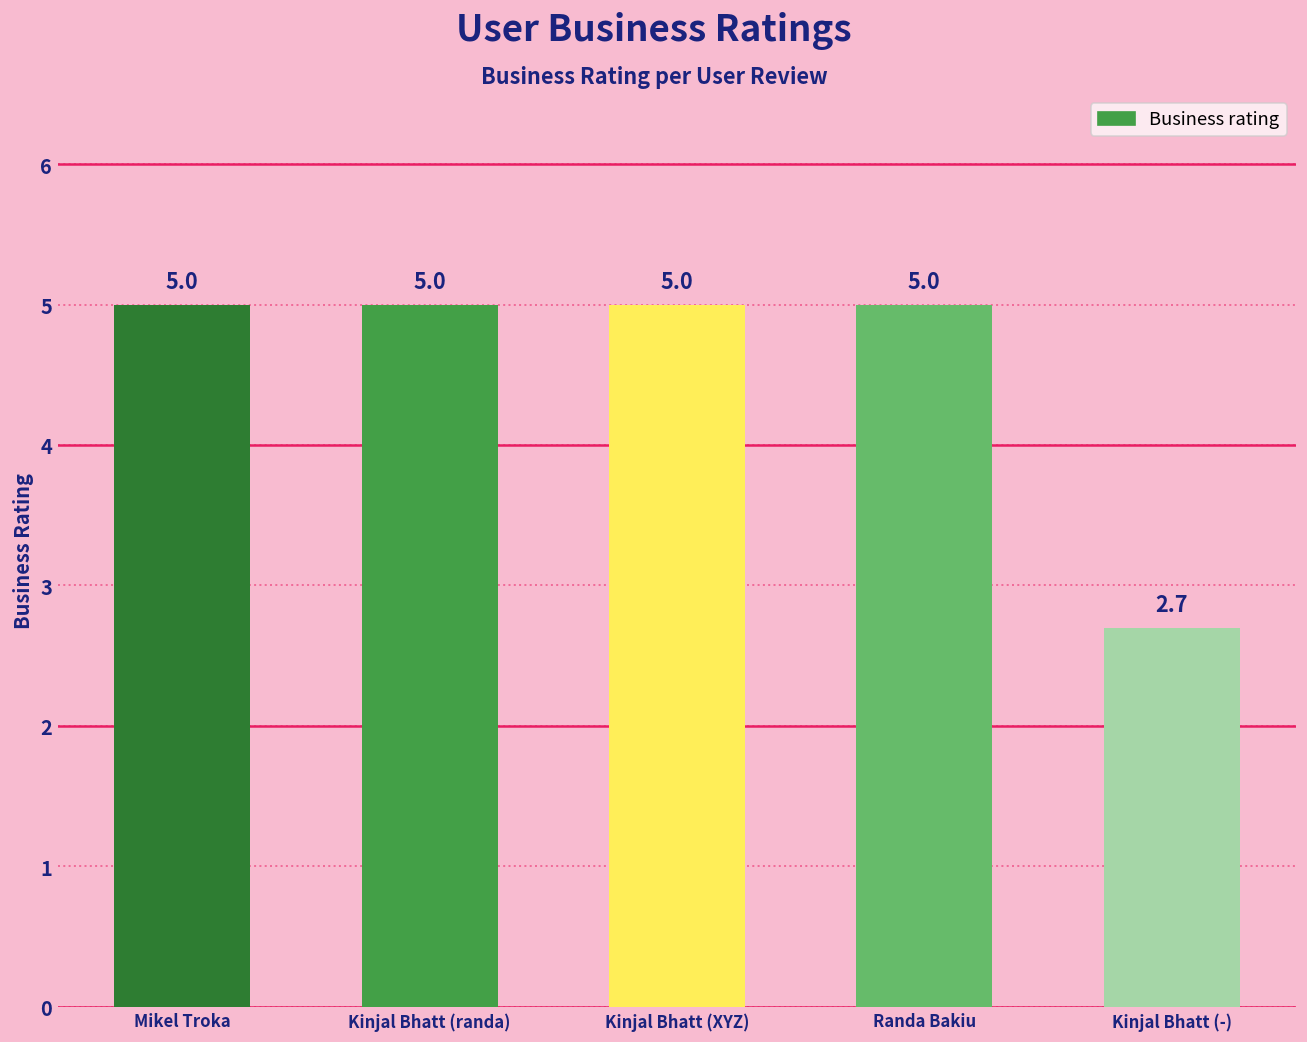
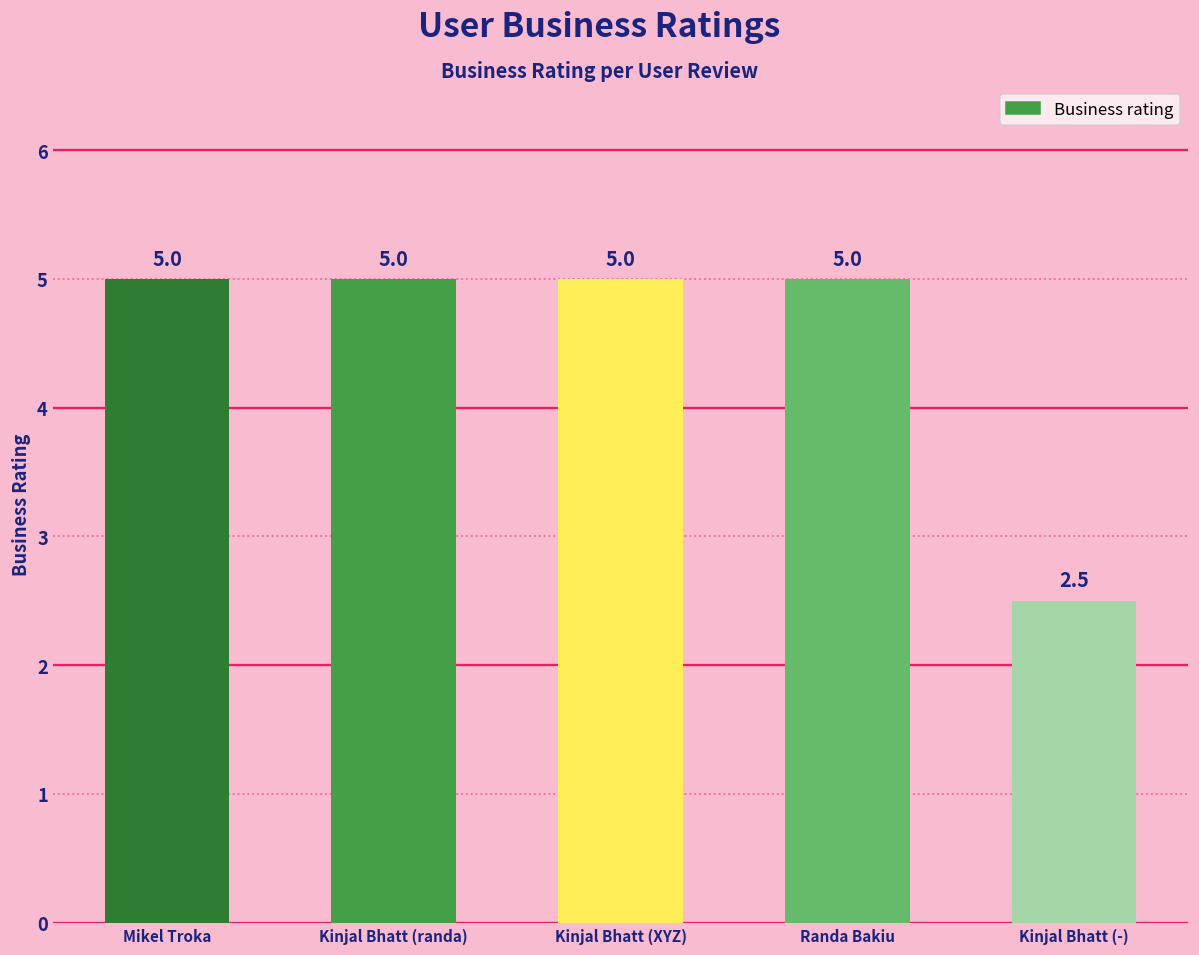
  {
    "Mikel Troka": 5.0,
    "Kinjal Bhatt (randa)": 5.0,
    "Kinjal Bhatt (XYZ)": 5.0,
    "Randa Bakiu": 5.0,
-   "Kinjal Bhatt (-)": 2.7
+   "Kinjal Bhatt (-)": 2.5
  }
